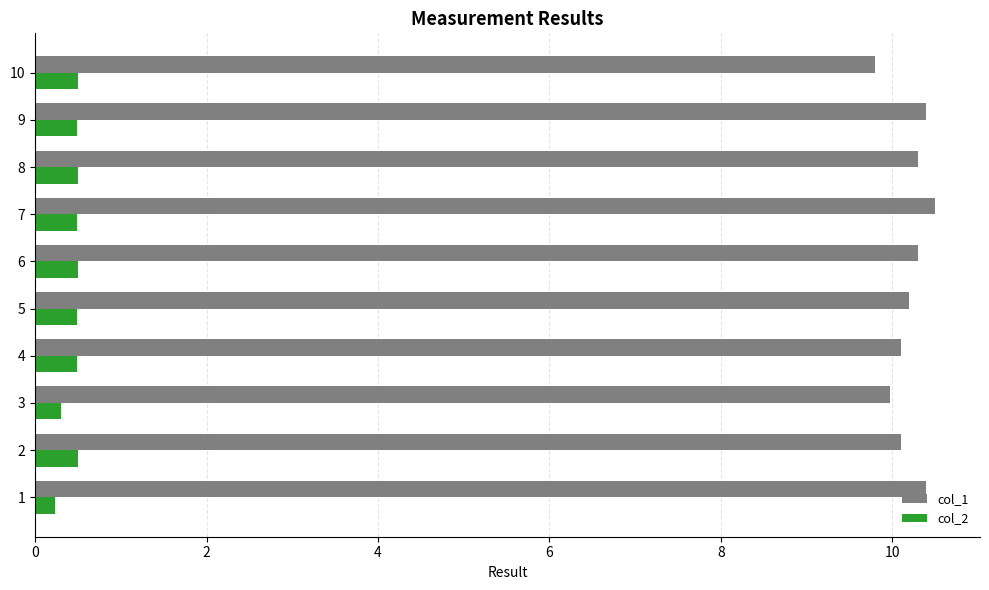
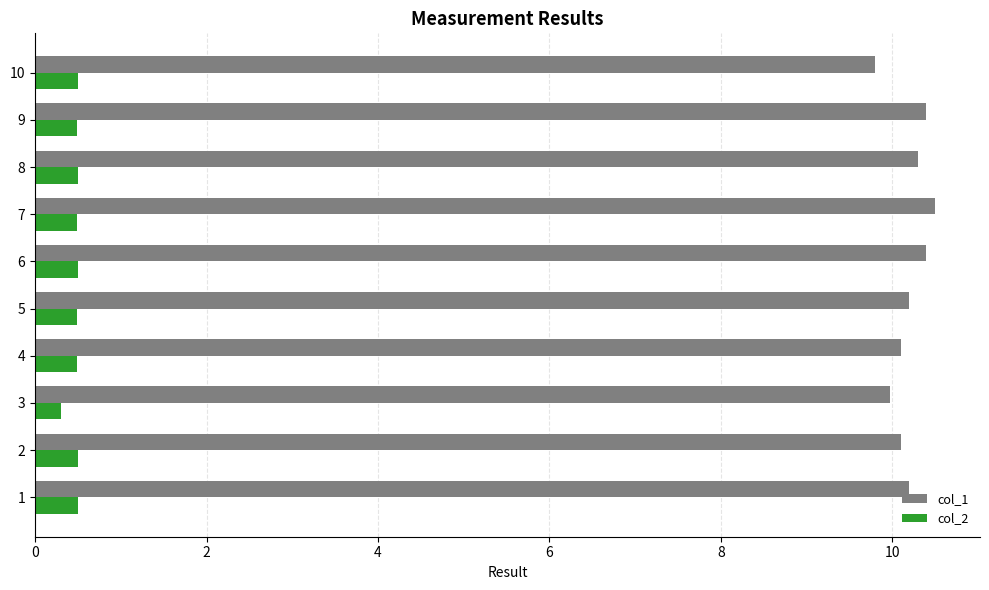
  {
    "col_1": {
      "10": 9.8,
      "9": 10.4,
      "8": 10.3,
      "7": 10.5,
-     "6": 10.3,
+     "6": 10.4,
      "5": 10.2,
      "4": 10.1,
      "3": 10.0,
      "2": 10.1,
-     "1": 10.4
+     "1": 10.2
    },
    "col_2": {
      "10": 0.5,
      "9": 0.5,
      "8": 0.5,
      "7": 0.5,
      "6": 0.5,
      "5": 0.5,
      "4": 0.5,
      "3": 0.3,
      "2": 0.5,
-     "1": 0.2
+     "1": 0.5
    }
  }
